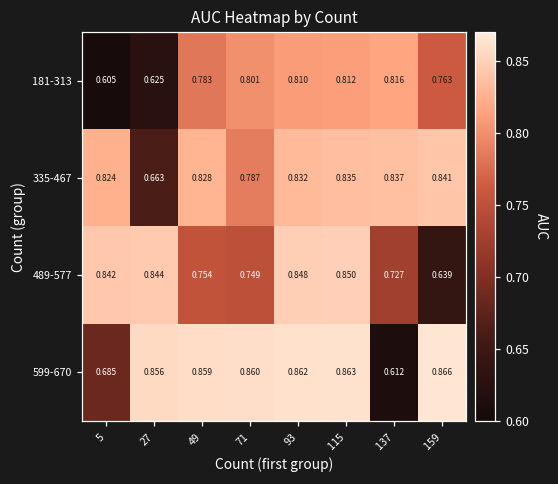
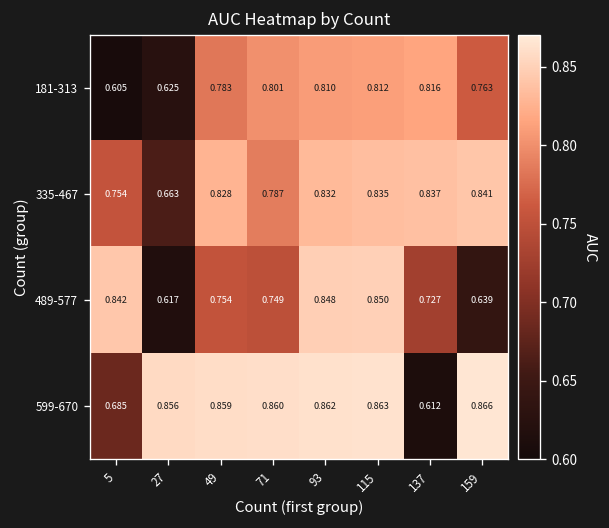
  {
    "181-313": {
      "5": 0.605,
      "27": 0.625,
      "49": 0.783,
      "71": 0.801,
      "93": 0.810,
      "115": 0.812,
      "137": 0.816,
      "159": 0.763
    },
    "335-467": {
-     "5": 0.824,
+     "5": 0.754,
      "27": 0.663,
      "49": 0.828,
      "71": 0.787,
      "93": 0.832,
      "115": 0.835,
      "137": 0.837,
      "159": 0.841
    },
    "489-577": {
      "5": 0.842,
-     "27": 0.844,
+     "27": 0.617,
      "49": 0.754,
      "71": 0.749,
      "93": 0.848,
      "115": 0.850,
      "137": 0.727,
      "159": 0.639
    },
    "599-670": {
      "5": 0.685,
      "27": 0.856,
      "49": 0.859,
      "71": 0.860,
      "93": 0.862,
      "115": 0.863,
      "137": 0.612,
      "159": 0.866
    }
  }
